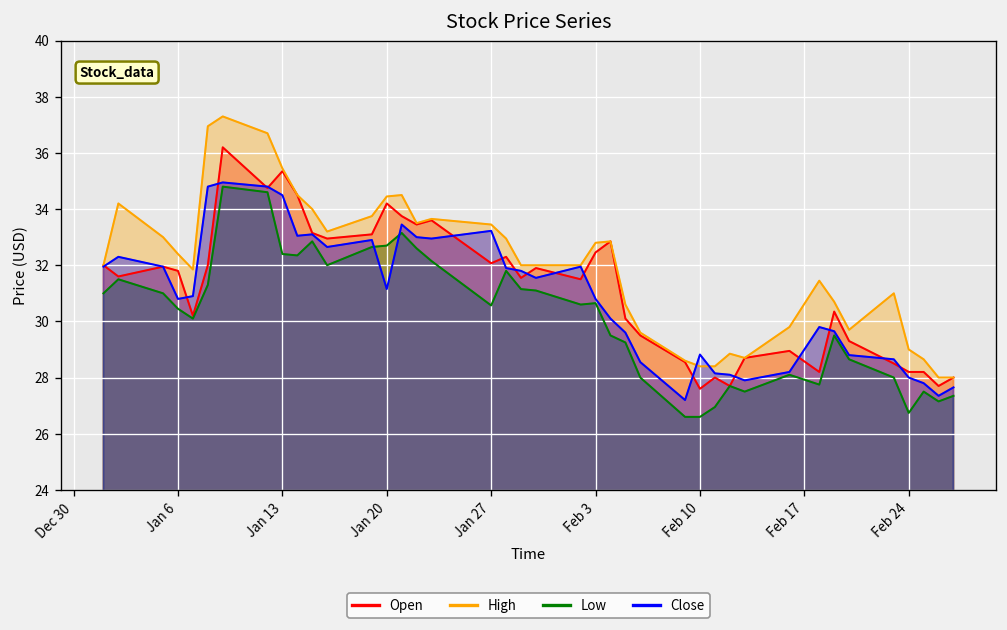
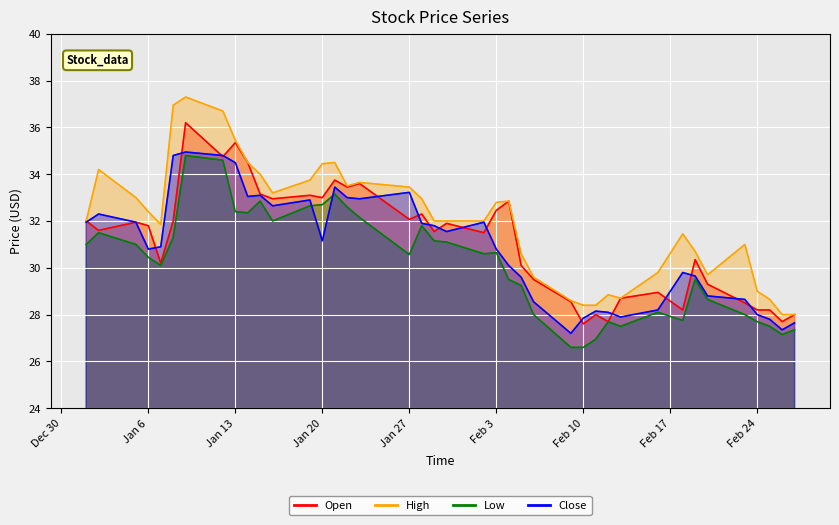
  {
    "Open": {
      "Jan 6": 31.8,
-     "Jan 20": 34.2,
+     "Jan 20": 33.0,
      "Jan 27": 32.1,
      "Feb 3": 32.5,
      "Feb 10": 27.6,
      "Feb 24": 28.2
    },
    "High": {
      "Jan 6": 32.4,
      "Jan 20": 34.5,
      "Jan 27": 33.5,
      "Feb 3": 32.8,
      "Feb 10": 28.4,
      "Feb 24": 29.0
    },
    "Low": {
      "Jan 6": 30.5,
      "Jan 13": 32.4,
      "Jan 20": 32.7,
      "Jan 27": 30.6,
      "Feb 3": 30.7,
      "Feb 10": 26.6,
-     "Feb 24": 26.7
+     "Feb 24": 27.7
    },
    "Close": {
      "Jan 6": 30.8,
      "Jan 13": 34.5,
      "Jan 20": 31.2,
      "Jan 27": 33.2,
      "Feb 3": 30.8,
-     "Feb 10": 28.8,
+     "Feb 10": 27.9,
      "Feb 24": 28.0
    }
  }
